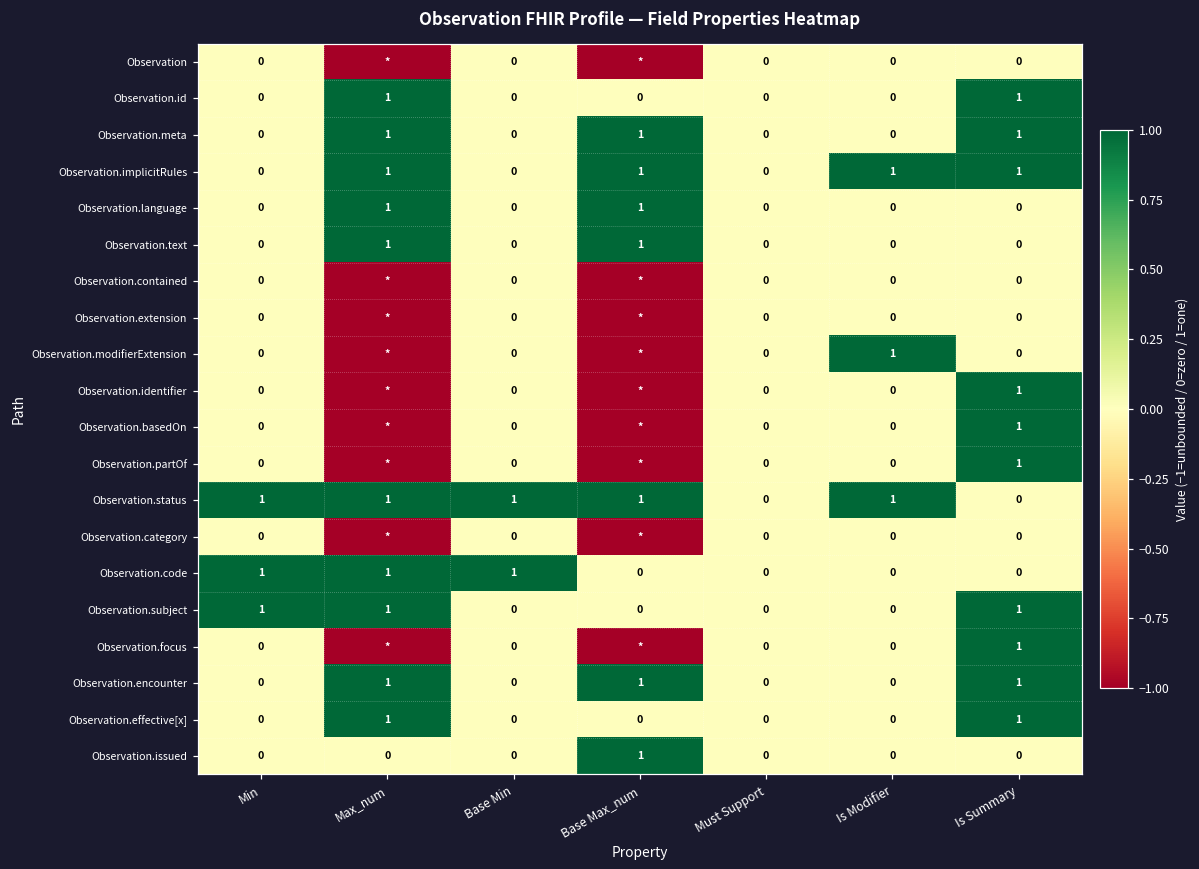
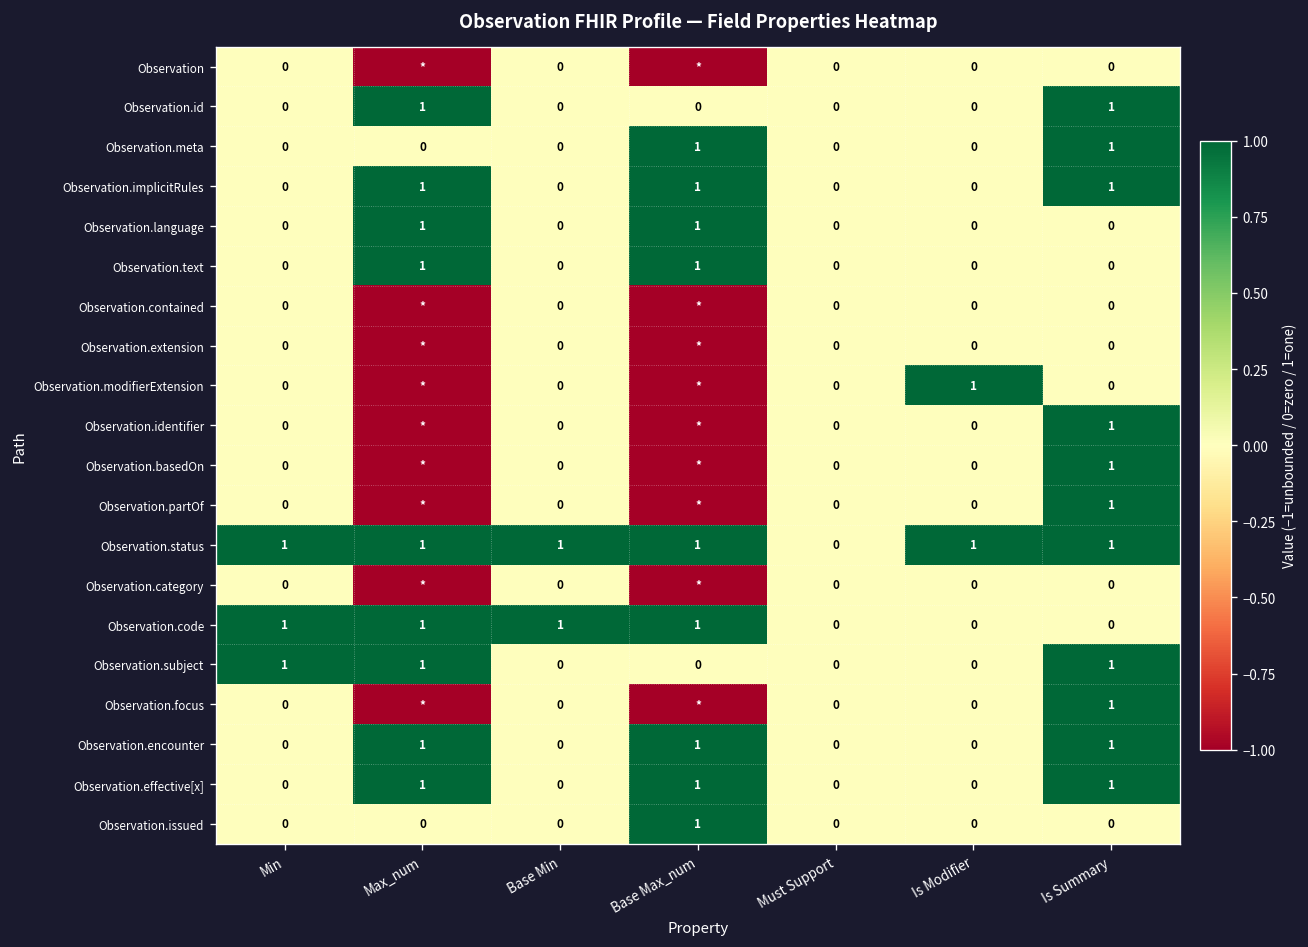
  {
    "Observation": {
      "Min": 0,
      "Base Min": 0,
      "Must Support": 0,
      "Is Modifier": 0,
      "Is Summary": 0
    },
    "Observation.id": {
      "Min": 0,
      "Max_num": 1,
      "Base Min": 0,
      "Base Max_num": 0,
      "Must Support": 0,
      "Is Modifier": 0,
      "Is Summary": 1
    },
    "Observation.meta": {
      "Min": 0,
-     "Max_num": 1,
+     "Max_num": 0,
      "Base Min": 0,
      "Base Max_num": 1,
      "Must Support": 0,
      "Is Modifier": 0,
      "Is Summary": 1
    },
    "Observation.implicitRules": {
      "Min": 0,
      "Max_num": 1,
      "Base Min": 0,
      "Base Max_num": 1,
      "Must Support": 0,
-     "Is Modifier": 1,
+     "Is Modifier": 0,
      "Is Summary": 1
    },
    "Observation.language": {
      "Min": 0,
      "Max_num": 1,
      "Base Min": 0,
      "Base Max_num": 1,
      "Must Support": 0,
      "Is Modifier": 0,
      "Is Summary": 0
    },
    "Observation.text": {
      "Min": 0,
      "Max_num": 1,
      "Base Min": 0,
      "Base Max_num": 1,
      "Must Support": 0,
      "Is Modifier": 0,
      "Is Summary": 0
    },
    "Observation.contained": {
      "Min": 0,
      "Base Min": 0,
      "Must Support": 0,
      "Is Modifier": 0,
      "Is Summary": 0
    },
    "Observation.extension": {
      "Min": 0,
      "Base Min": 0,
      "Must Support": 0,
      "Is Modifier": 0,
      "Is Summary": 0
    },
    "Observation.modifierExtension": {
      "Min": 0,
      "Base Min": 0,
      "Must Support": 0,
      "Is Modifier": 1,
      "Is Summary": 0
    },
    "Observation.identifier": {
      "Min": 0,
      "Base Min": 0,
      "Must Support": 0,
      "Is Modifier": 0,
      "Is Summary": 1
    },
    "Observation.basedOn": {
      "Min": 0,
      "Base Min": 0,
      "Must Support": 0,
      "Is Modifier": 0,
      "Is Summary": 1
    },
    "Observation.partOf": {
      "Min": 0,
      "Base Min": 0,
      "Must Support": 0,
      "Is Modifier": 0,
      "Is Summary": 1
    },
    "Observation.status": {
      "Min": 1,
      "Max_num": 1,
      "Base Min": 1,
      "Base Max_num": 1,
      "Must Support": 0,
      "Is Modifier": 1,
-     "Is Summary": 0
+     "Is Summary": 1
    },
    "Observation.category": {
      "Min": 0,
      "Base Min": 0,
      "Must Support": 0,
      "Is Modifier": 0,
      "Is Summary": 0
    },
    "Observation.code": {
      "Min": 1,
      "Max_num": 1,
      "Base Min": 1,
-     "Base Max_num": 0,
+     "Base Max_num": 1,
      "Must Support": 0,
      "Is Modifier": 0,
      "Is Summary": 0
    },
    "Observation.subject": {
      "Min": 1,
      "Max_num": 1,
      "Base Min": 0,
      "Base Max_num": 0,
      "Must Support": 0,
      "Is Modifier": 0,
      "Is Summary": 1
    },
    "Observation.focus": {
      "Min": 0,
      "Base Min": 0,
      "Must Support": 0,
      "Is Modifier": 0,
      "Is Summary": 1
    },
    "Observation.encounter": {
      "Min": 0,
      "Max_num": 1,
      "Base Min": 0,
      "Base Max_num": 1,
      "Must Support": 0,
      "Is Modifier": 0,
      "Is Summary": 1
    },
    "Observation.effective[x]": {
      "Min": 0,
      "Max_num": 1,
      "Base Min": 0,
-     "Base Max_num": 0,
+     "Base Max_num": 1,
      "Must Support": 0,
      "Is Modifier": 0,
      "Is Summary": 1
    },
    "Observation.issued": {
      "Min": 0,
      "Max_num": 0,
      "Base Min": 0,
      "Base Max_num": 1,
      "Must Support": 0,
      "Is Modifier": 0,
      "Is Summary": 0
    }
  }
